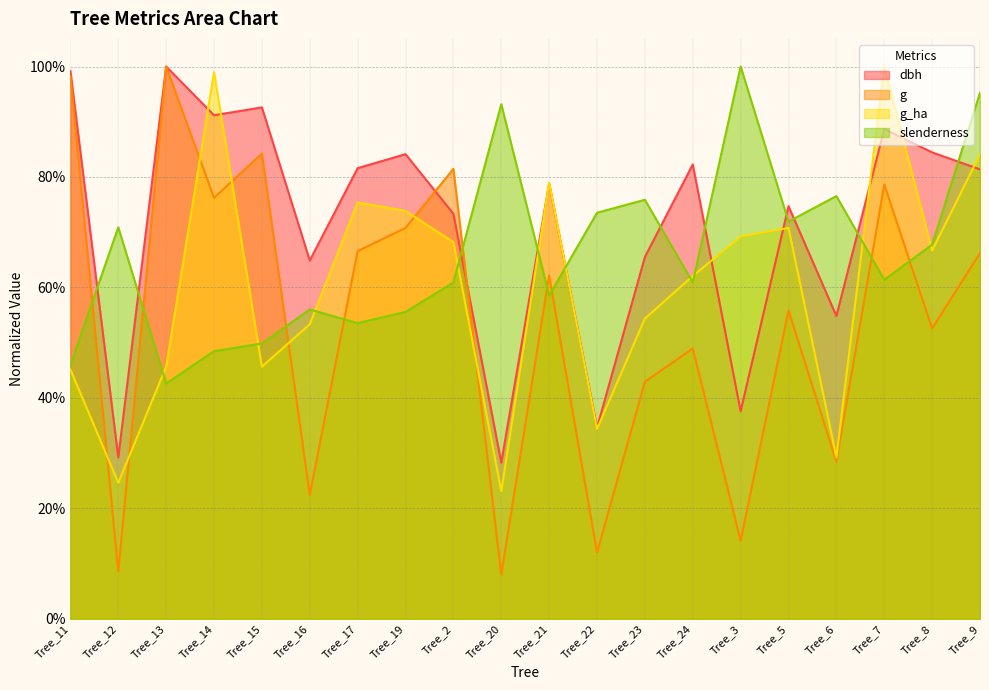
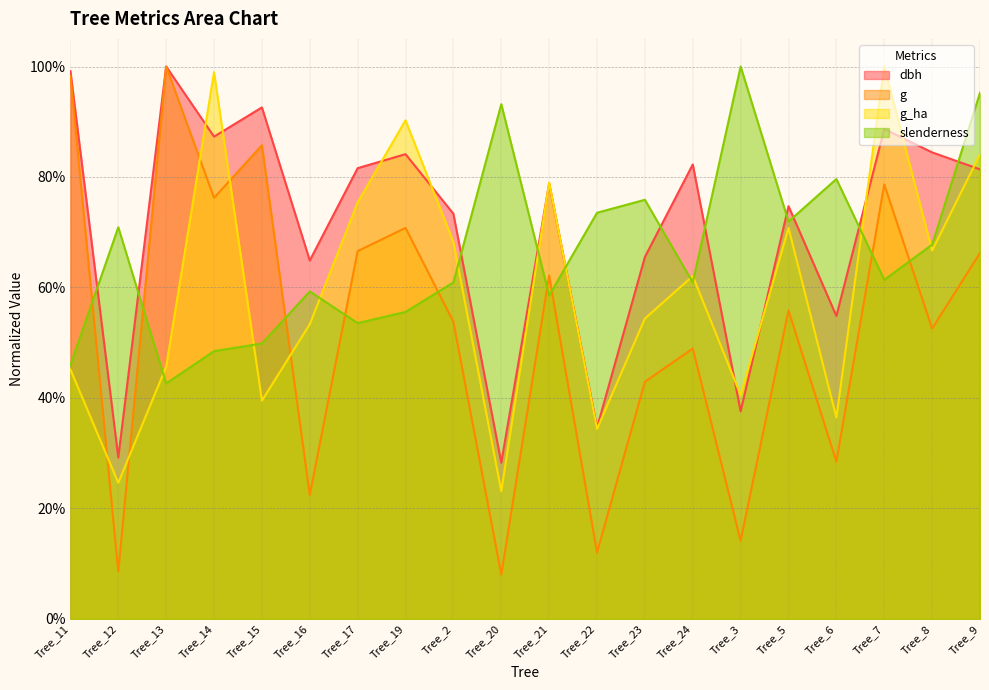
  {
    "dbh": {
      "Tree_11": "99%",
      "Tree_12": "29%",
-     "Tree_14": "91%",
+     "Tree_14": "87%",
      "Tree_15": "93%",
      "Tree_16": "65%",
      "Tree_17": "82%",
      "Tree_19": "84%",
      "Tree_2": "73%",
      "Tree_20": "28%",
      "Tree_23": "66%",
      "Tree_24": "82%",
      "Tree_3": "38%",
      "Tree_5": "75%",
      "Tree_6": "55%",
      "Tree_8": "84%",
      "Tree_9": "81%"
    },
    "g": {
      "Tree_11": "98%",
      "Tree_12": "9%",
      "Tree_14": "76%",
-     "Tree_15": "84%",
+     "Tree_15": "86%",
      "Tree_16": "22%",
      "Tree_17": "67%",
      "Tree_19": "71%",
-     "Tree_2": "81%",
+     "Tree_2": "54%",
      "Tree_20": "8%",
      "Tree_21": "62%",
      "Tree_22": "12%",
      "Tree_23": "43%",
      "Tree_24": "49%",
      "Tree_3": "14%",
      "Tree_5": "56%",
      "Tree_6": "28%",
      "Tree_7": "79%",
      "Tree_8": "53%",
      "Tree_9": "66%"
    },
    "g_ha": {
      "Tree_11": "45%",
      "Tree_12": "25%",
      "Tree_13": "46%",
      "Tree_14": "99%",
-     "Tree_15": "46%",
+     "Tree_15": "39%",
      "Tree_16": "53%",
      "Tree_17": "75%",
-     "Tree_19": "74%",
+     "Tree_19": "90%",
      "Tree_2": "68%",
      "Tree_20": "23%",
      "Tree_23": "54%",
      "Tree_24": "62%",
-     "Tree_3": "69%",
+     "Tree_3": "41%",
      "Tree_5": "71%",
-     "Tree_6": "29%",
+     "Tree_6": "36%",
      "Tree_8": "67%",
      "Tree_9": "84%"
    },
    "slenderness": {
      "Tree_11": "46%",
      "Tree_12": "71%",
      "Tree_13": "43%",
      "Tree_14": "48%",
      "Tree_15": "50%",
-     "Tree_16": "56%",
+     "Tree_16": "59%",
      "Tree_17": "54%",
      "Tree_19": "56%",
      "Tree_2": "61%",
      "Tree_20": "93%",
      "Tree_21": "59%",
      "Tree_22": "74%",
      "Tree_23": "76%",
      "Tree_24": "61%",
      "Tree_3": "100%",
      "Tree_5": "72%",
-     "Tree_6": "77%",
+     "Tree_6": "80%",
      "Tree_7": "61%",
      "Tree_8": "68%",
      "Tree_9": "95%"
    }
  }
